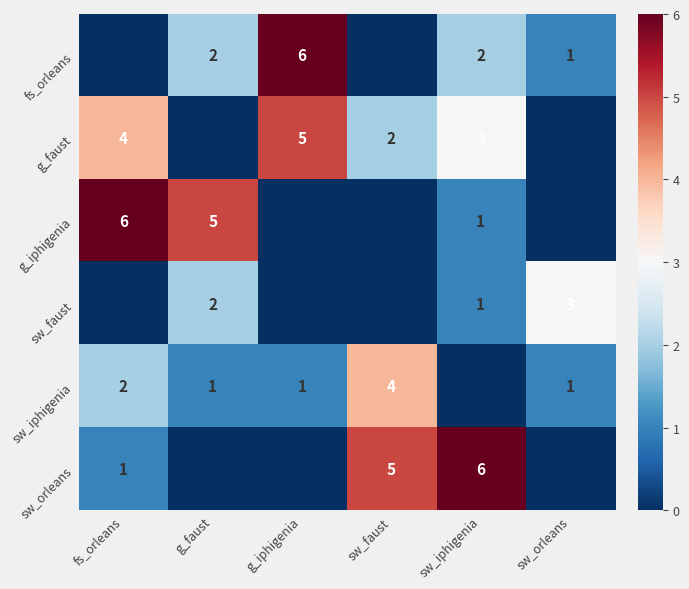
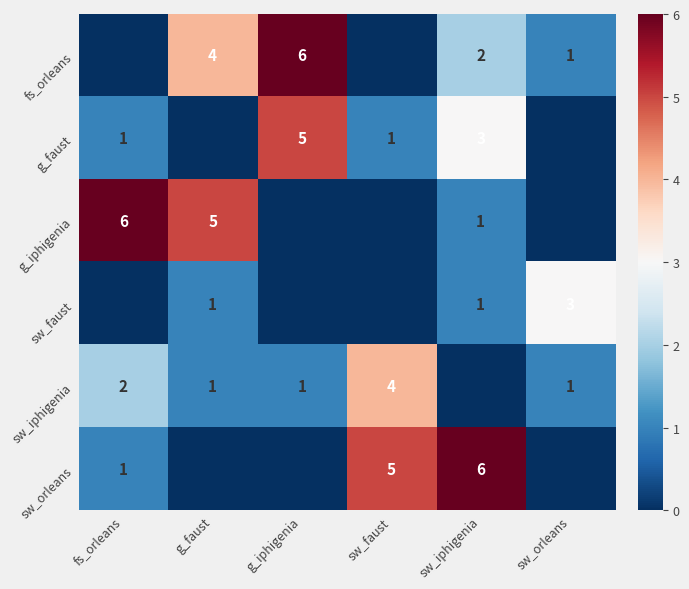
  {
    "fs_orleans": {
-     "g_faust": 2,
+     "g_faust": 4,
      "g_iphigenia": 6,
      "sw_iphigenia": 2,
      "sw_orleans": 1
    },
    "g_faust": {
-     "fs_orleans": 4,
+     "fs_orleans": 1,
      "g_iphigenia": 5,
-     "sw_faust": 2
+     "sw_faust": 1
    },
    "g_iphigenia": {
      "fs_orleans": 6,
      "g_faust": 5,
      "sw_iphigenia": 1
    },
    "sw_faust": {
-     "g_faust": 2,
+     "g_faust": 1,
      "sw_iphigenia": 1
    },
    "sw_iphigenia": {
      "fs_orleans": 2,
      "g_faust": 1,
      "g_iphigenia": 1,
      "sw_faust": 4,
      "sw_orleans": 1
    },
    "sw_orleans": {
      "fs_orleans": 1,
      "sw_faust": 5,
      "sw_iphigenia": 6
    }
  }
